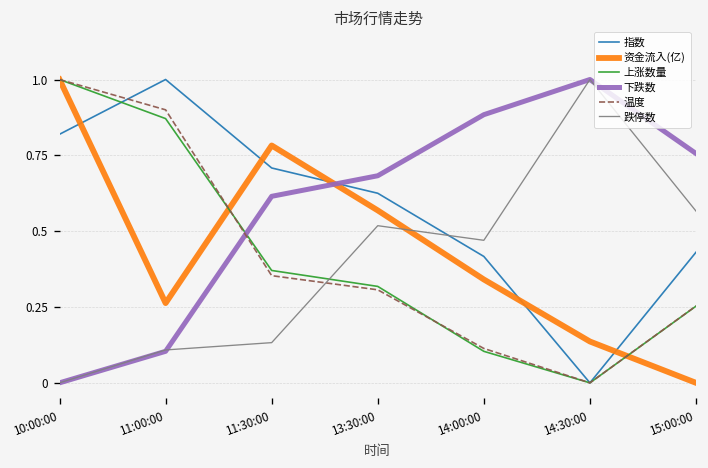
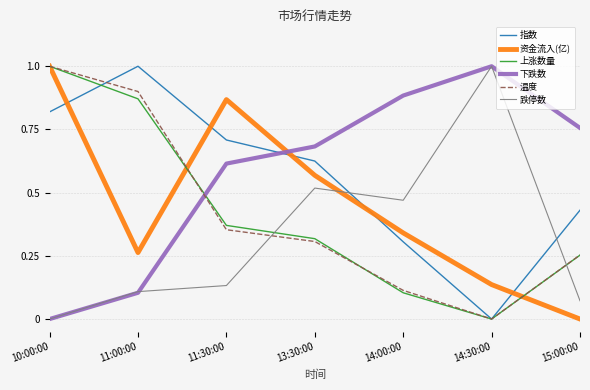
  {
    "指数": {
      "10:00:00": 0.82,
      "11:00:00": 1.00,
      "11:30:00": 0.71,
      "13:30:00": 0.63,
-     "14:00:00": 0.42,
+     "14:00:00": 0.31,
      "15:00:00": 0.43
    },
    "资金流入(亿)": {
      "11:00:00": 0.26,
-     "11:30:00": 0.78,
+     "11:30:00": 0.87,
      "13:30:00": 0.57,
      "14:00:00": 0.34,
      "14:30:00": 0.14,
      "15:00:00": 0.00
    },
    "上涨数量": {
      "11:00:00": 0.87,
      "11:30:00": 0.37,
      "13:30:00": 0.32
    },
    "下跌数": {
      "11:30:00": 0.61,
      "13:30:00": 0.68,
      "14:00:00": 0.88,
      "15:00:00": 0.76
    },
    "温度": {
      "11:00:00": 0.90,
      "11:30:00": 0.35,
      "13:30:00": 0.31
    },
    "跌停数": {
      "11:30:00": 0.13,
      "13:30:00": 0.52,
      "14:00:00": 0.47,
-     "15:00:00": 0.57
+     "15:00:00": 0.07
    }
  }
